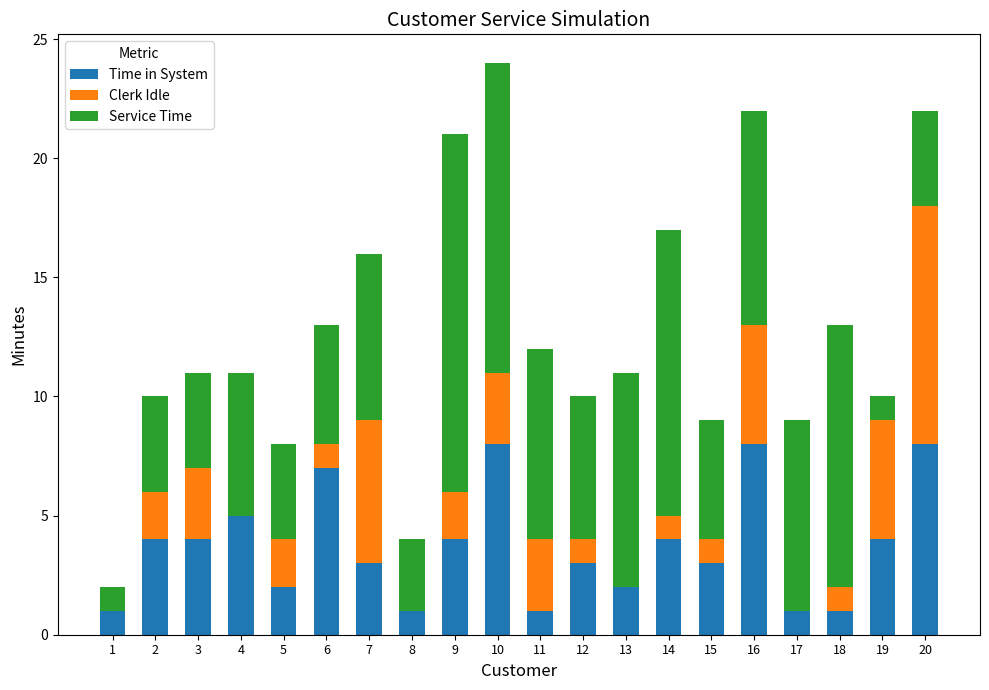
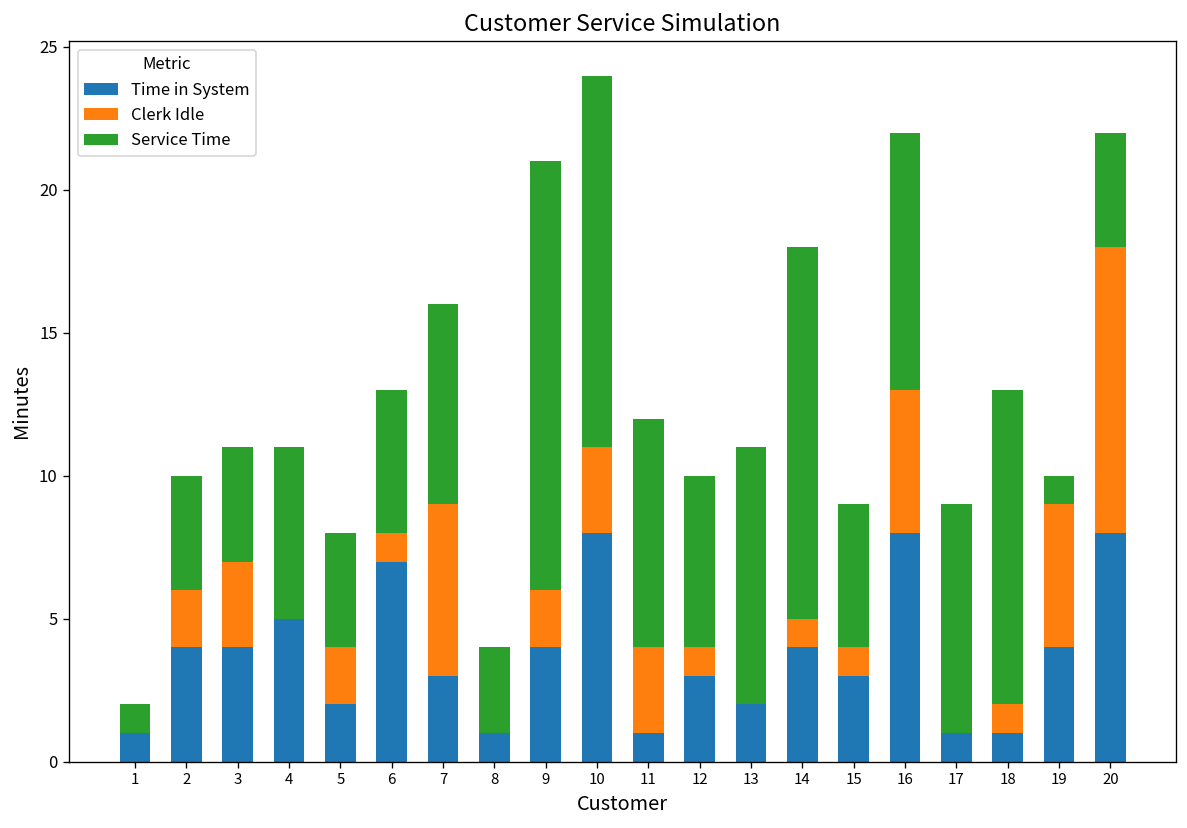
  {
    "Time in System": {
      "1": 1,
      "2": 4,
      "3": 4,
      "4": 5,
      "5": 2,
      "6": 7,
      "7": 3,
      "8": 1,
      "9": 4,
      "10": 8,
      "11": 1,
      "12": 3,
      "13": 2,
      "14": 4,
      "15": 3,
      "16": 8,
      "17": 1,
      "18": 1,
      "19": 4,
      "20": 8
    },
    "Clerk Idle": {
      "1": 0,
      "2": 2,
      "3": 3,
      "4": 0,
      "5": 2,
      "6": 1,
      "7": 6,
      "8": 0,
      "9": 2,
      "10": 3,
      "11": 3,
      "12": 1,
      "13": 0,
      "14": 1,
      "15": 1,
      "16": 5,
      "17": 0,
      "18": 1,
      "19": 5,
      "20": 10
    },
    "Service Time": {
      "1": 1,
      "2": 4,
      "3": 4,
      "4": 6,
      "5": 4,
      "6": 5,
      "7": 7,
      "8": 3,
      "9": 15,
      "10": 13,
      "11": 8,
      "12": 6,
      "13": 9,
-     "14": 12,
+     "14": 13,
      "15": 5,
      "16": 9,
      "17": 8,
      "18": 11,
      "19": 1,
      "20": 4
    }
  }
